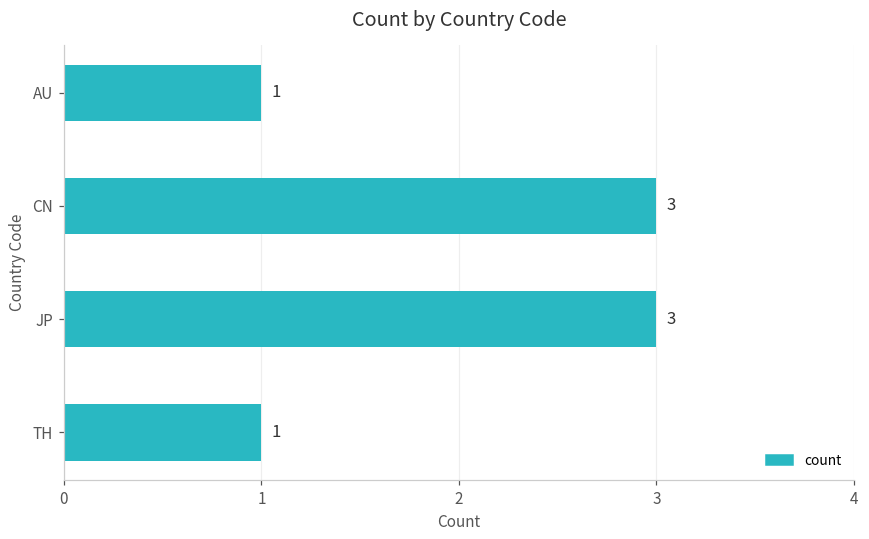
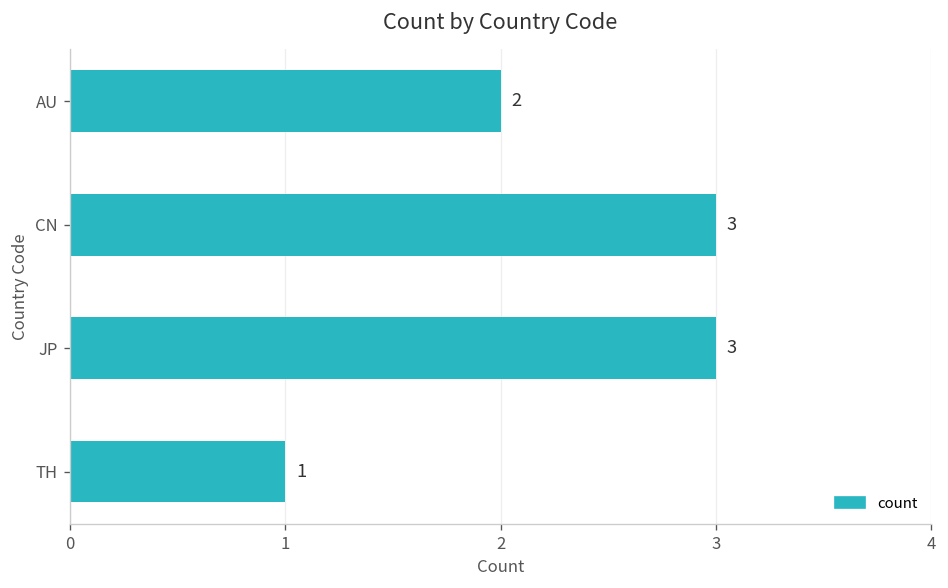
  {
-   "AU": 1,
+   "AU": 2,
    "CN": 3,
    "JP": 3,
    "TH": 1
  }
